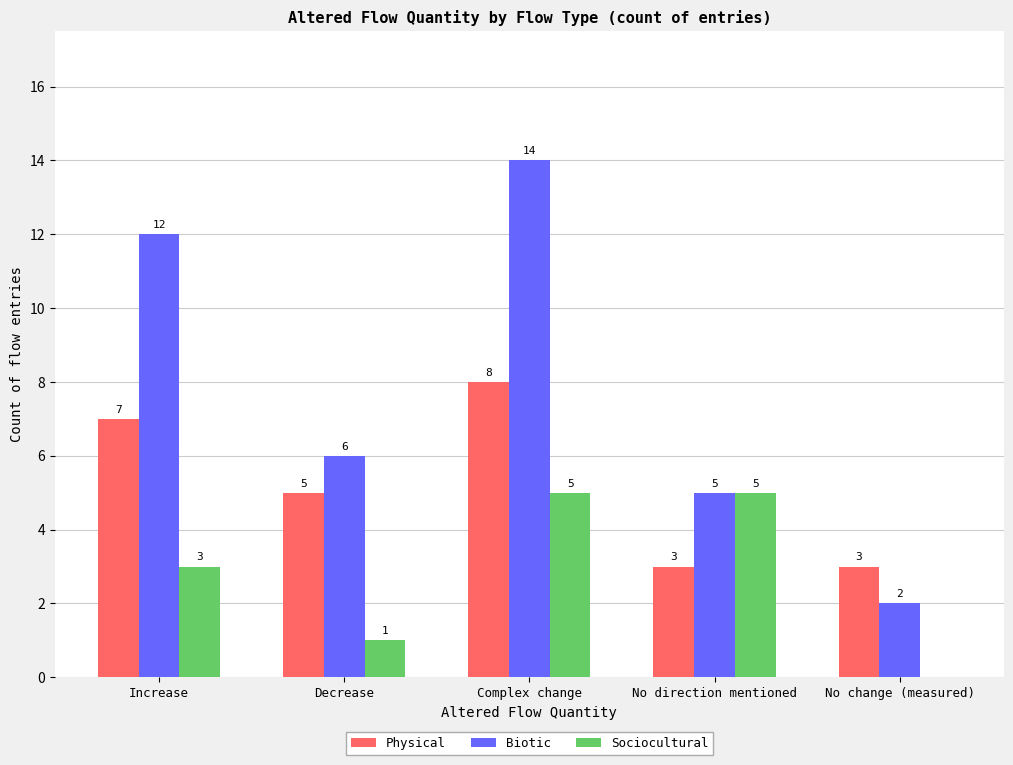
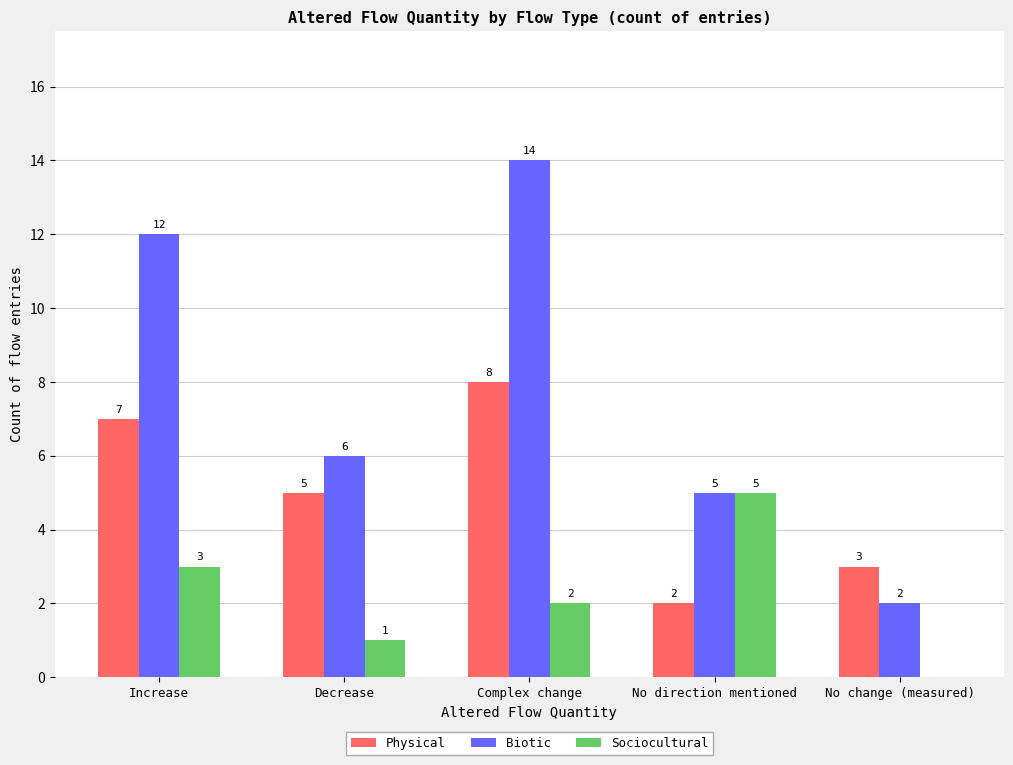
  {
    "Physical": {
      "Increase": 7,
      "Decrease": 5,
      "Complex change": 8,
-     "No direction mentioned": 3,
+     "No direction mentioned": 2,
      "No change (measured)": 3
    },
    "Biotic": {
      "Increase": 12,
      "Decrease": 6,
      "Complex change": 14,
      "No direction mentioned": 5,
      "No change (measured)": 2
    },
    "Sociocultural": {
      "Increase": 3,
      "Decrease": 1,
-     "Complex change": 5,
+     "Complex change": 2,
      "No direction mentioned": 5
    }
  }
